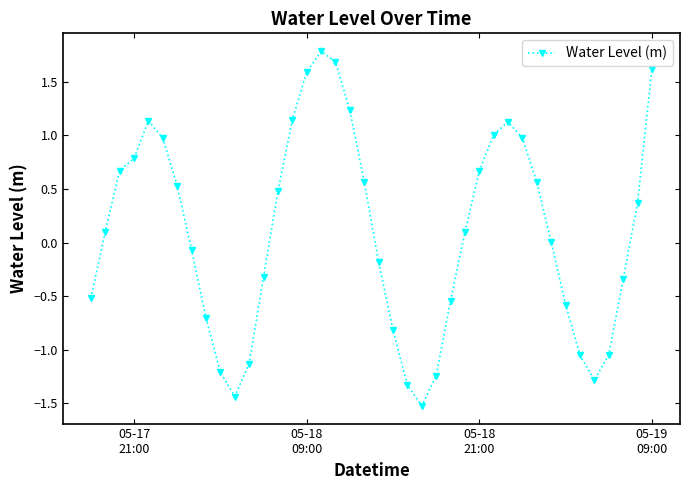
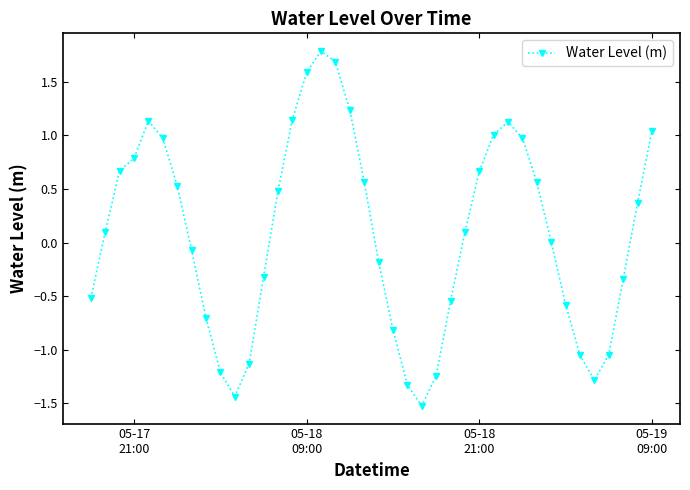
  {
    "05-17 21:00": 0.79,
    "05-18 09:00": 1.59,
    "05-18 21:00": 0.67,
-   "05-19 09:00": 1.62
+   "05-19 09:00": 1.04
  }
